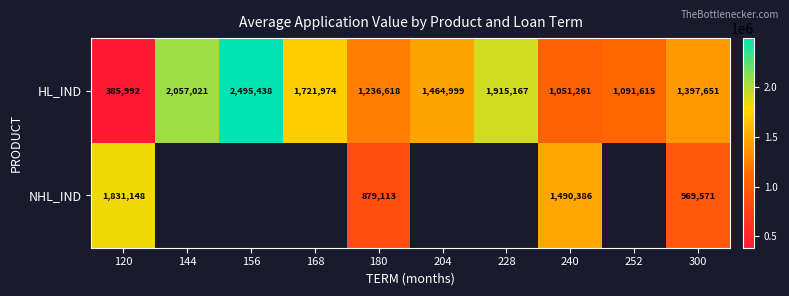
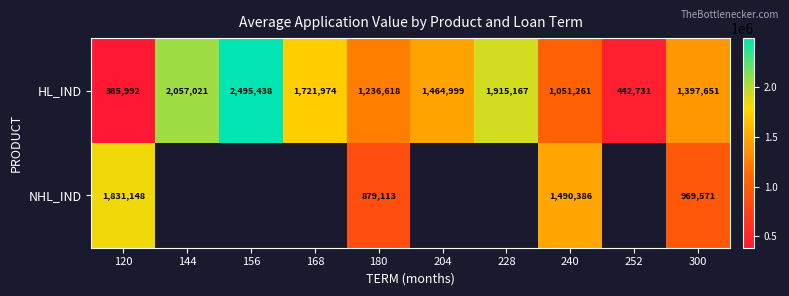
  {
    "HL_IND": {
      "120": "385,992",
      "144": "2,057,021",
      "156": "2,495,438",
      "168": "1,721,974",
      "180": "1,236,618",
      "204": "1,464,999",
      "228": "1,915,167",
      "240": "1,051,261",
-     "252": "1,091,615",
+     "252": "442,731",
      "300": "1,397,651"
    },
    "NHL_IND": {
      "120": "1,831,148",
      "180": "879,113",
      "240": "1,490,386",
      "300": "969,571"
    }
  }
